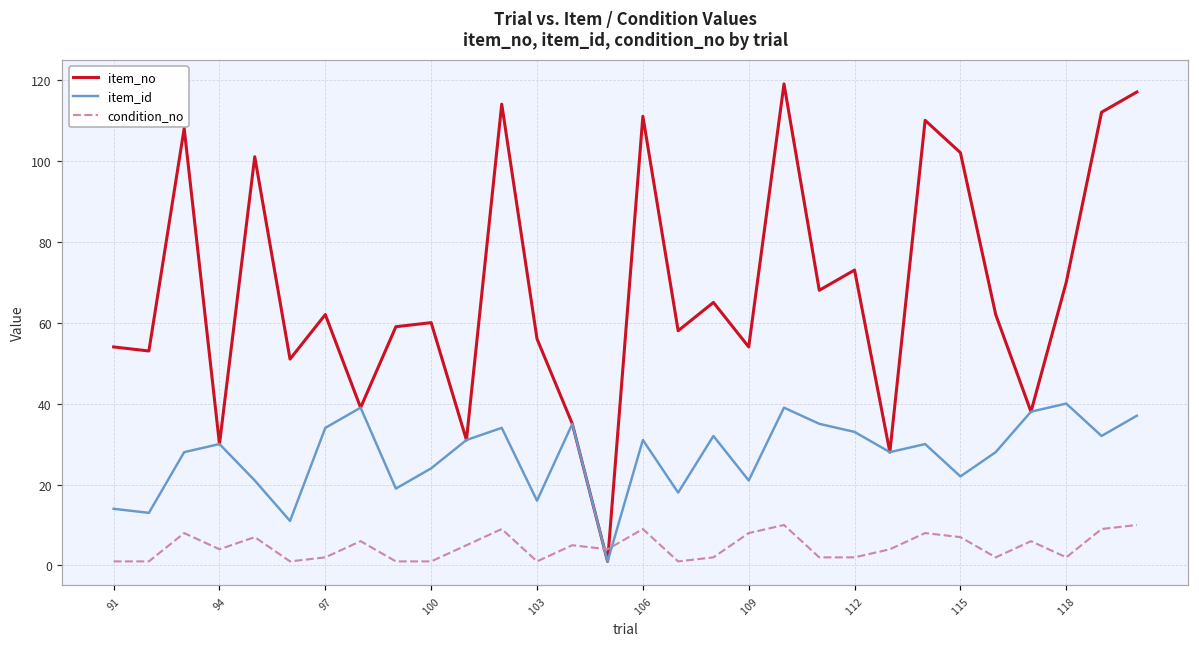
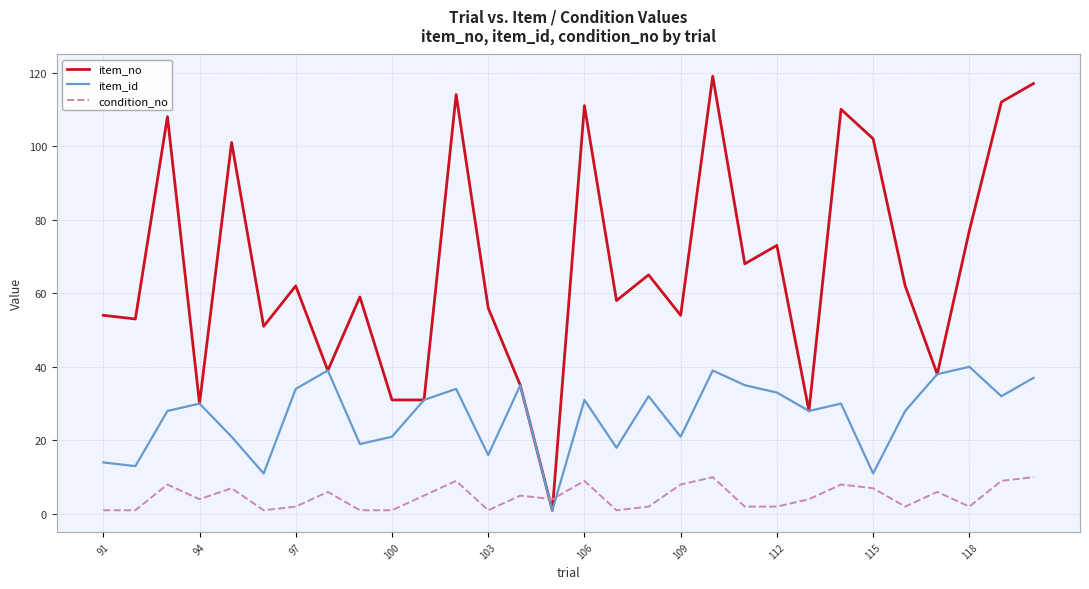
  {
    "item_no": {
      "91": 54,
      "97": 62,
-     "100": 60,
+     "100": 31,
      "103": 56,
      "106": 111,
      "109": 54,
      "112": 73,
      "115": 102,
-     "118": 70
+     "118": 77
    },
    "item_id": {
      "91": 14,
      "97": 34,
-     "100": 24,
+     "100": 21,
      "103": 16,
      "106": 31,
      "109": 21,
      "112": 33,
-     "115": 22,
+     "115": 11,
      "118": 40
    },
    "condition_no": {
      "91": 1,
      "94": 4,
      "97": 2,
      "100": 1,
      "103": 1,
      "106": 9,
      "109": 8,
      "112": 2,
      "115": 7,
      "118": 2
    }
  }
